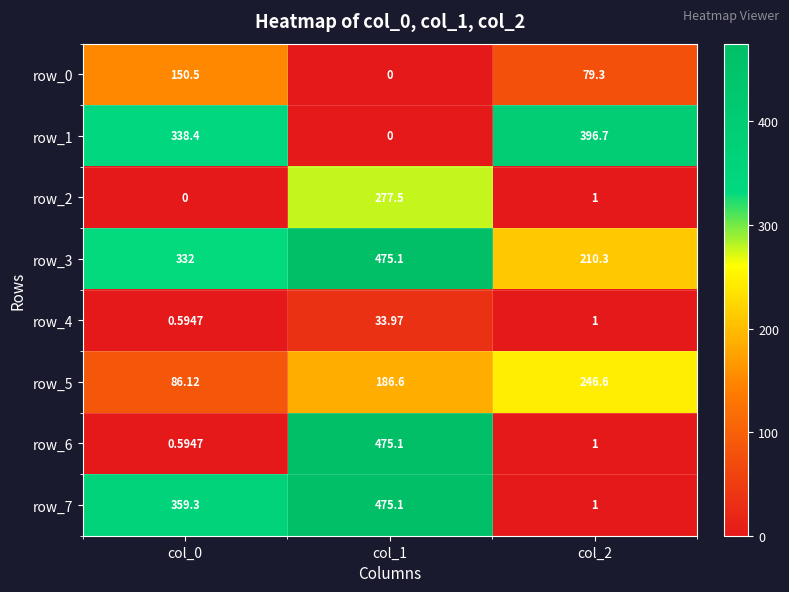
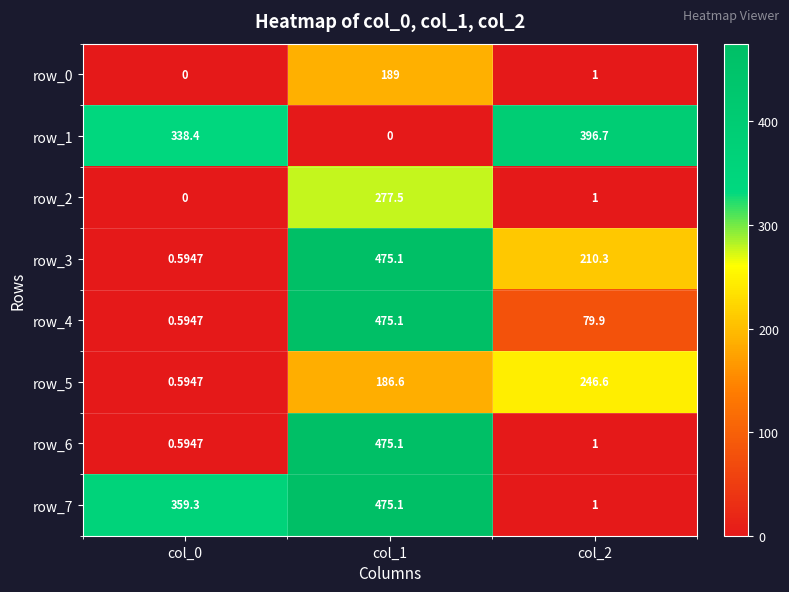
  {
    "row_0": {
-     "col_0": 150.5,
-     "col_1": 0,
-     "col_2": 79.3
+     "col_0": 0,
+     "col_1": 189,
+     "col_2": 1
    },
    "row_1": {
      "col_0": 338.4,
      "col_1": 0,
      "col_2": 396.7
    },
    "row_2": {
      "col_0": 0,
      "col_1": 277.5,
      "col_2": 1
    },
    "row_3": {
-     "col_0": 332,
+     "col_0": 0.5947,
      "col_1": 475.1,
      "col_2": 210.3
    },
    "row_4": {
      "col_0": 0.5947,
-     "col_1": 33.97,
-     "col_2": 1
+     "col_1": 475.1,
+     "col_2": 79.9
    },
    "row_5": {
-     "col_0": 86.12,
+     "col_0": 0.5947,
      "col_1": 186.6,
      "col_2": 246.6
    },
    "row_6": {
      "col_0": 0.5947,
      "col_1": 475.1,
      "col_2": 1
    },
    "row_7": {
      "col_0": 359.3,
      "col_1": 475.1,
      "col_2": 1
    }
  }
